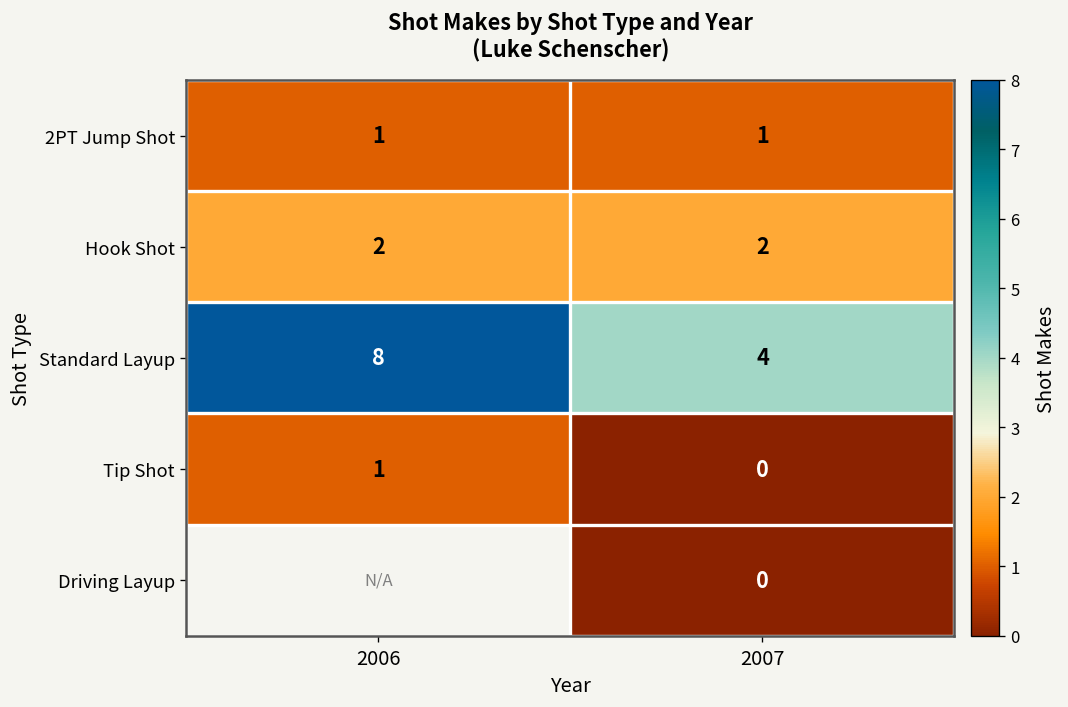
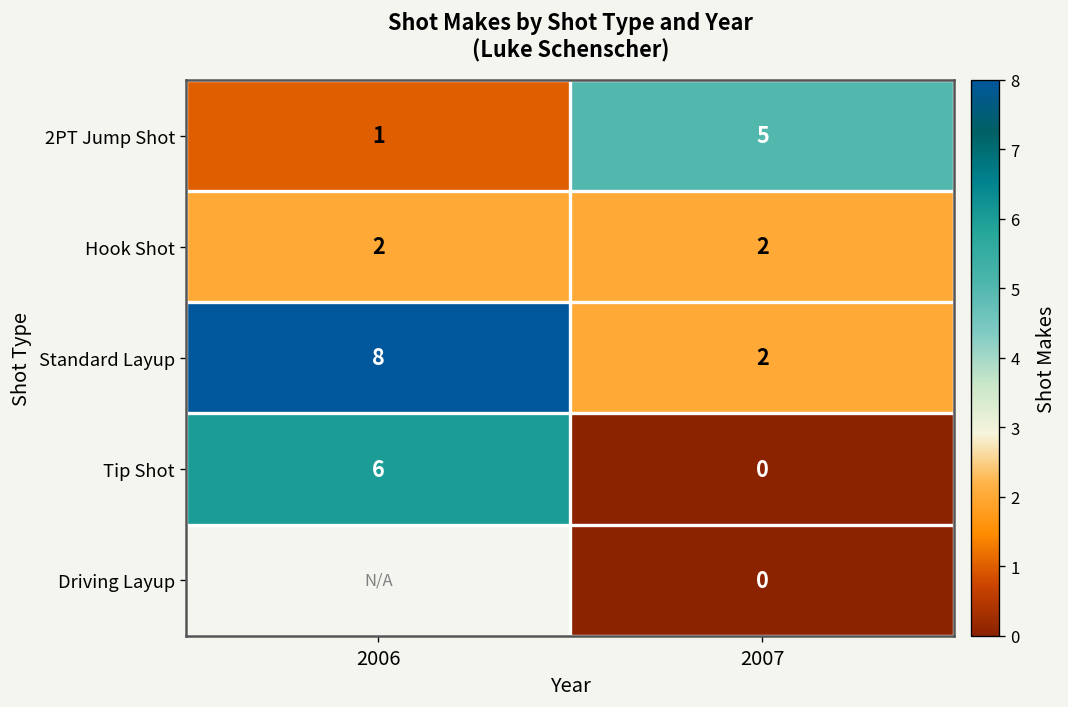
  {
    "2PT Jump Shot": {
      "2006": 1,
-     "2007": 1
+     "2007": 5
    },
    "Hook Shot": {
      "2006": 2,
      "2007": 2
    },
    "Standard Layup": {
      "2006": 8,
-     "2007": 4
+     "2007": 2
    },
    "Tip Shot": {
-     "2006": 1,
+     "2006": 6,
      "2007": 0
    },
    "Driving Layup": {
      "2007": 0
    }
  }
